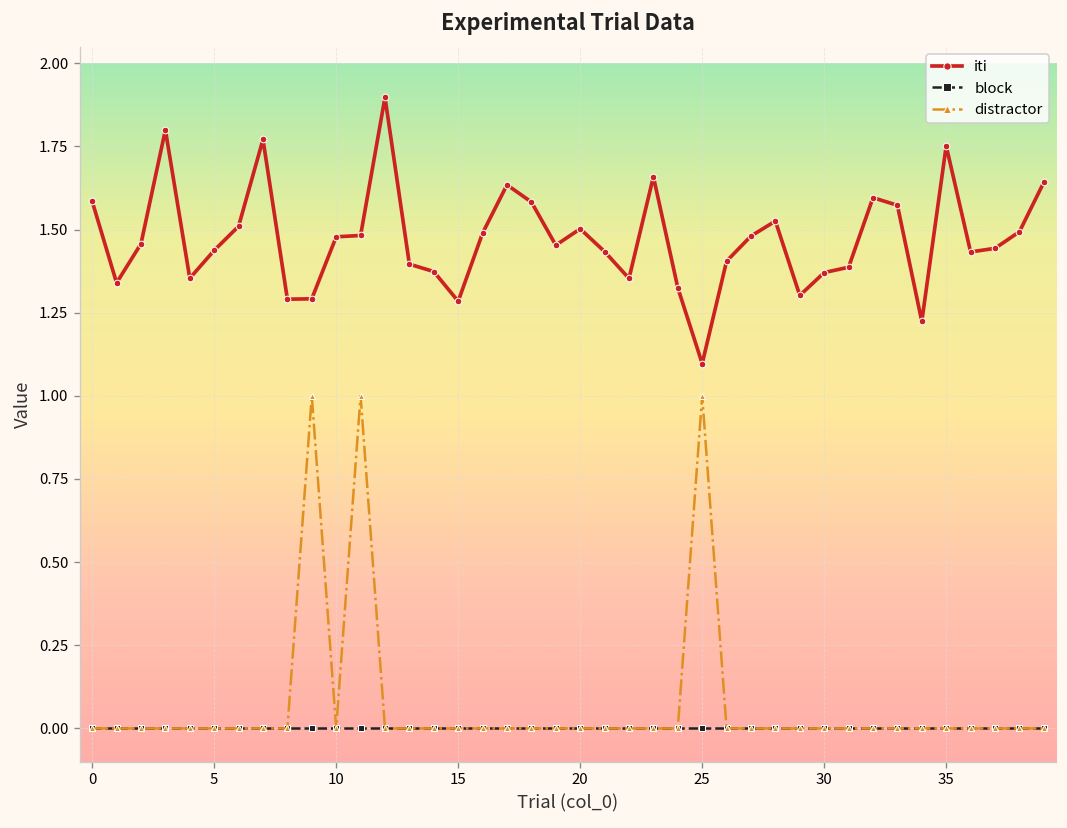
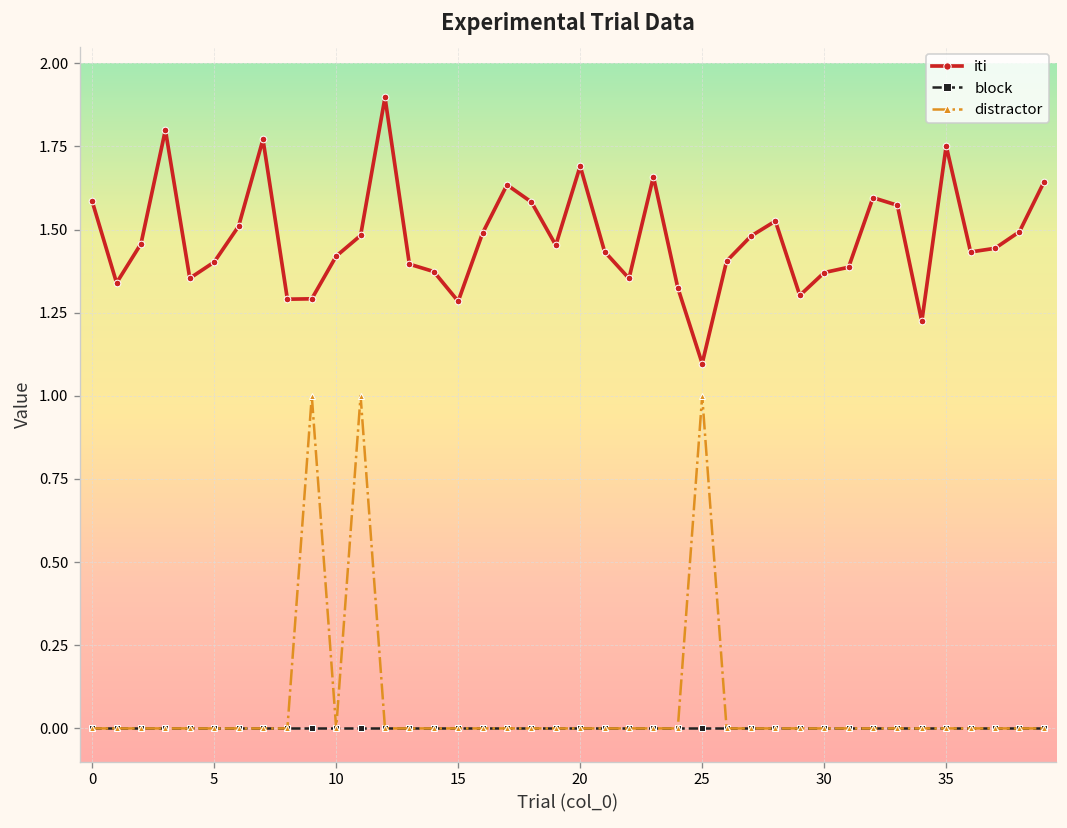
  {
    "iti": {
      "0": 1.59,
-     "5": 1.44,
-     "10": 1.48,
+     "5": 1.40,
+     "10": 1.42,
      "15": 1.28,
-     "20": 1.50,
+     "20": 1.69,
      "25": 1.10,
      "30": 1.37,
      "35": 1.75
    },
    "block": {
      "25": 0.00
    },
    "distractor": {
      "25": 1.00
    }
  }
